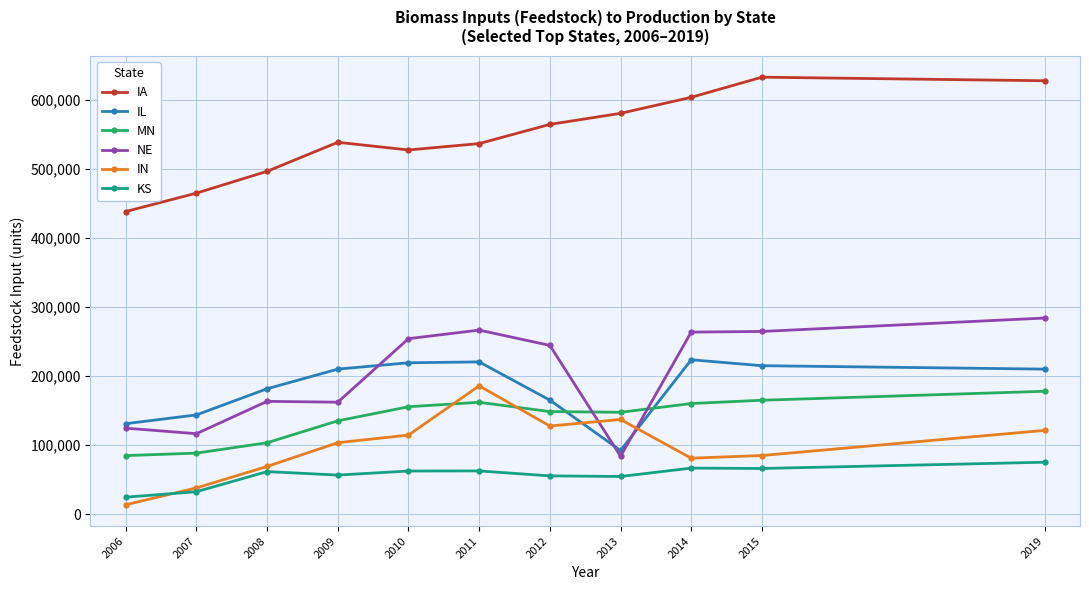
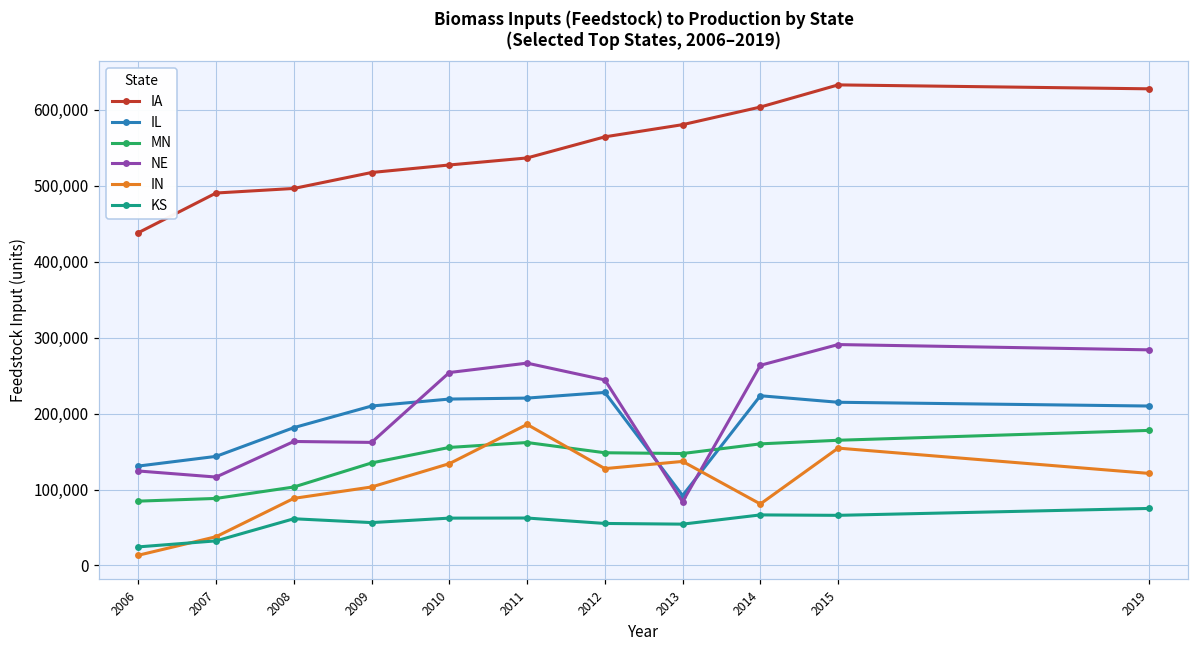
  {
    "IA": {
      "2006": "440,000",
-     "2007": "460,000",
+     "2007": "490,000",
      "2008": "500,000",
-     "2009": "540,000",
+     "2009": "520,000",
      "2010": "530,000",
      "2011": "540,000",
      "2012": "560,000",
      "2013": "580,000",
      "2014": "600,000",
      "2015": "630,000",
      "2019": "630,000"
    },
    "IL": {
      "2006": "130,000",
      "2007": "140,000",
      "2008": "180,000",
      "2009": "210,000",
      "2010": "220,000",
      "2011": "220,000",
-     "2012": "170,000",
+     "2012": "230,000",
      "2013": "90,000",
      "2014": "220,000",
      "2015": "210,000",
      "2019": "210,000"
    },
    "NE": {
      "2006": "120,000",
      "2007": "120,000",
      "2008": "160,000",
      "2009": "160,000",
      "2010": "250,000",
      "2011": "270,000",
      "2012": "240,000",
      "2013": "80,000",
      "2014": "260,000",
-     "2015": "260,000",
+     "2015": "290,000",
      "2019": "280,000"
    },
    "IN": {
      "2006": "10,000",
      "2007": "40,000",
-     "2008": "70,000",
+     "2008": "90,000",
      "2009": "100,000",
-     "2010": "110,000",
+     "2010": "130,000",
      "2011": "190,000",
      "2012": "130,000",
      "2013": "140,000",
      "2014": "80,000",
-     "2015": "80,000",
+     "2015": "150,000",
      "2019": "120,000"
    }
  }
